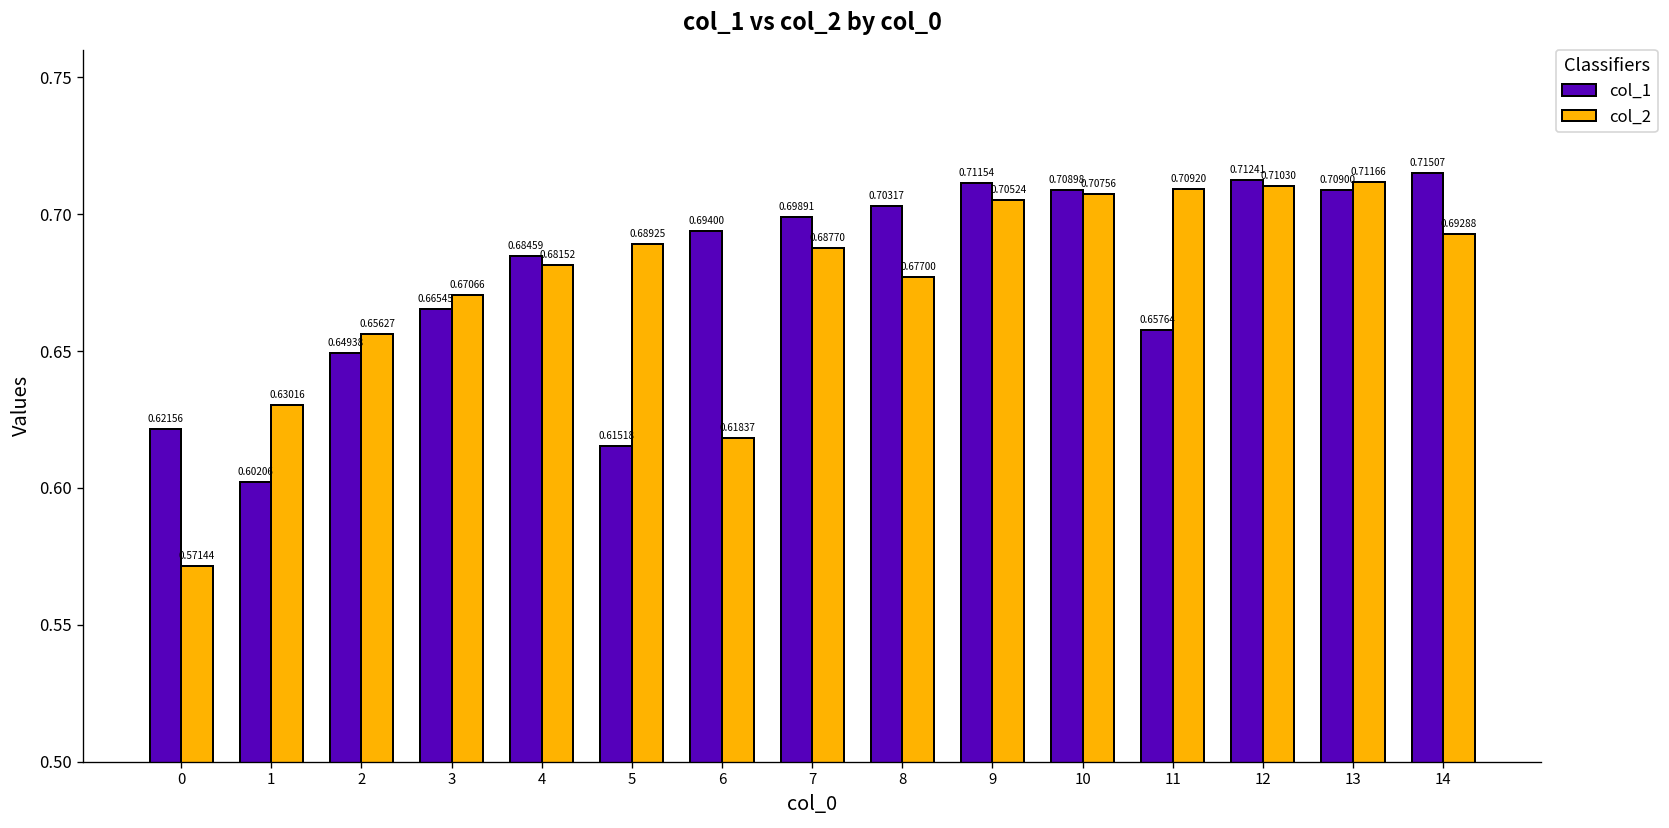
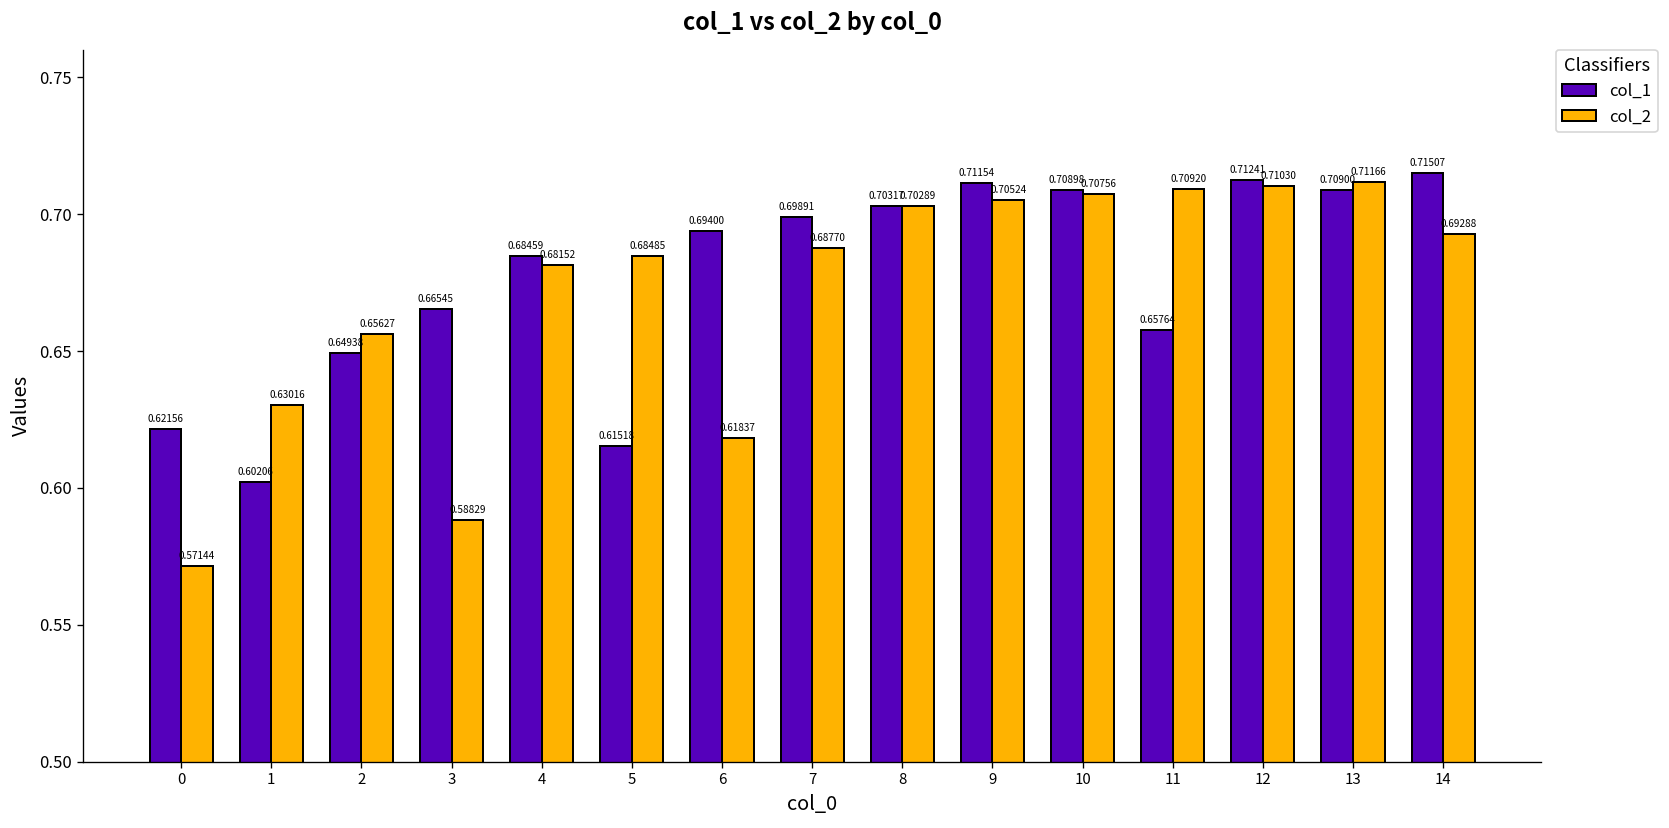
  {
    "col_1": {
      "0": 0.62156,
      "1": 0.60206,
      "2": 0.64938,
      "3": 0.66545,
      "4": 0.68459,
      "5": 0.61518,
      "6": 0.69400,
      "7": 0.69891,
      "8": 0.70317,
      "9": 0.71154,
      "10": 0.70898,
      "11": 0.65764,
      "12": 0.71241,
      "13": 0.70900,
      "14": 0.71507
    },
    "col_2": {
      "0": 0.57144,
      "1": 0.63016,
      "2": 0.65627,
-     "3": 0.67066,
+     "3": 0.58829,
      "4": 0.68152,
-     "5": 0.68925,
+     "5": 0.68485,
      "6": 0.61837,
      "7": 0.68770,
-     "8": 0.67700,
+     "8": 0.70289,
      "9": 0.70524,
      "10": 0.70756,
      "11": 0.70920,
      "12": 0.71030,
      "13": 0.71166,
      "14": 0.69288
    }
  }
